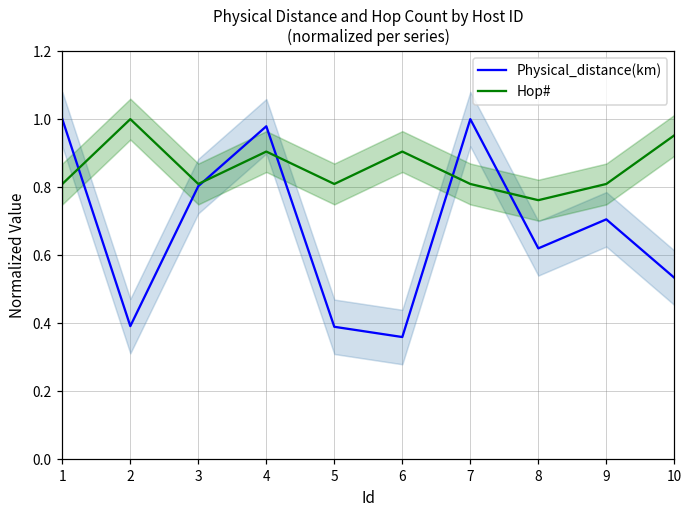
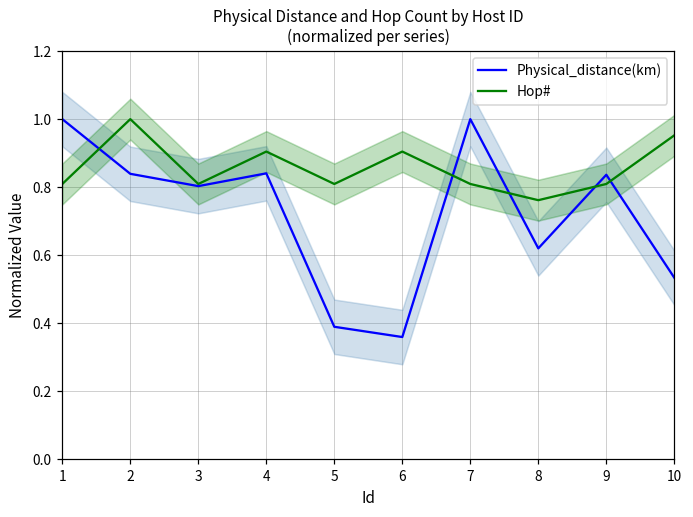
  {
    "Physical_distance(km)": {
      "1": 1.00,
-     "2": 0.39,
-     "4": 0.98,
+     "2": 0.84,
+     "4": 0.84,
      "5": 0.39,
      "6": 0.36,
      "7": 1.00,
      "8": 0.62,
-     "9": 0.71,
+     "9": 0.84,
      "10": 0.53
    }
  }
